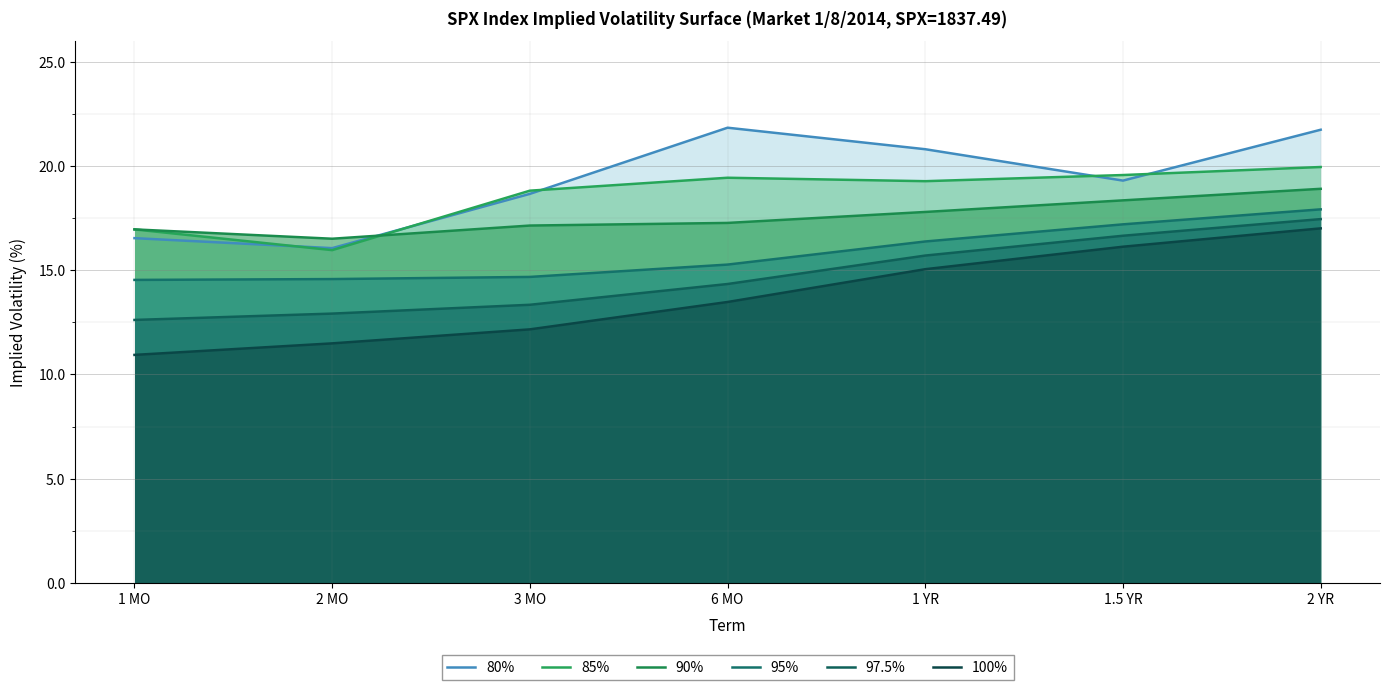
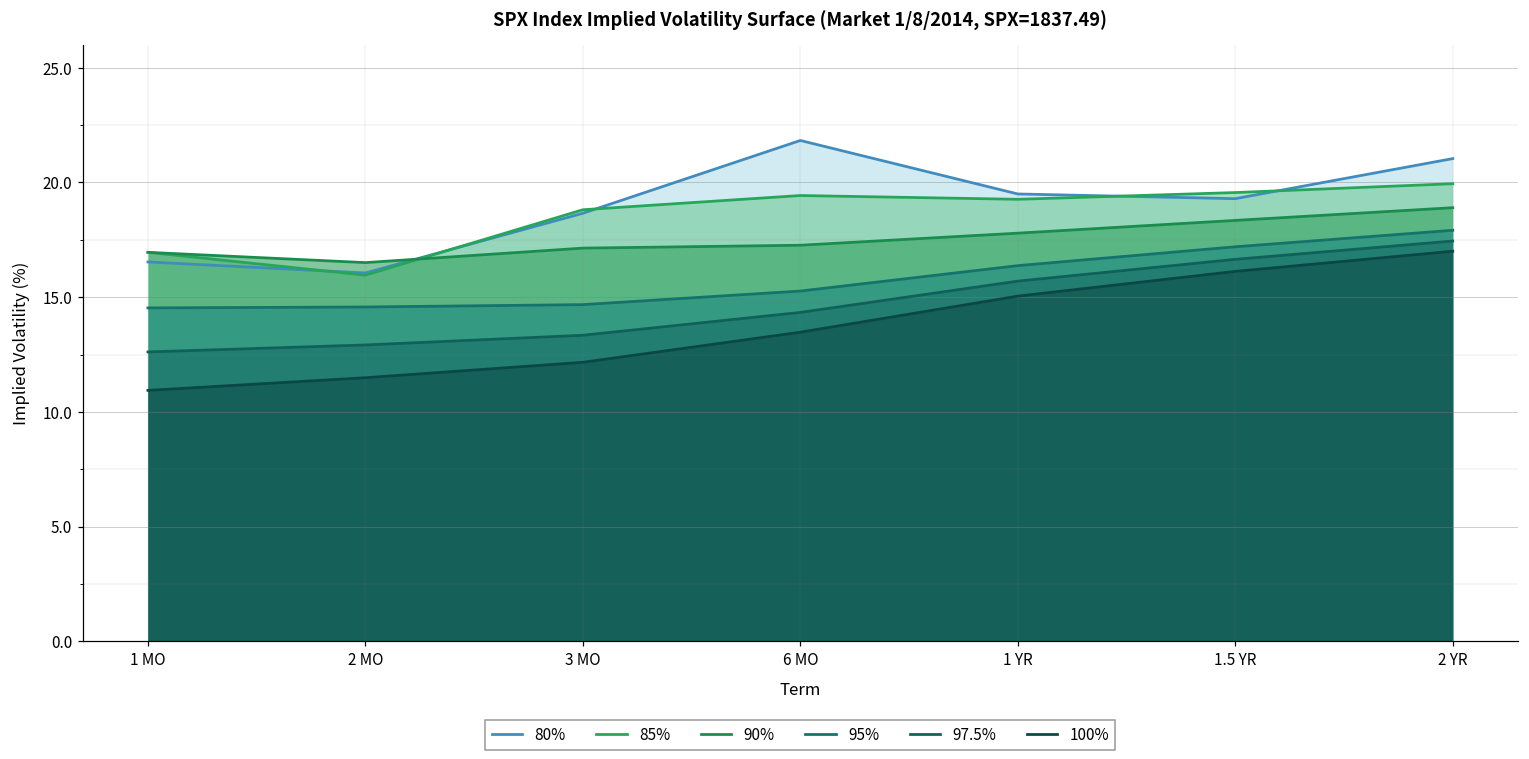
  {
    "80%": {
      "1 MO": 16.5,
      "3 MO": 18.7,
      "6 MO": 21.8,
-     "1 YR": 20.8,
+     "1 YR": 19.5,
      "1.5 YR": 19.3,
-     "2 YR": 21.7
+     "2 YR": 21.0
    }
  }
